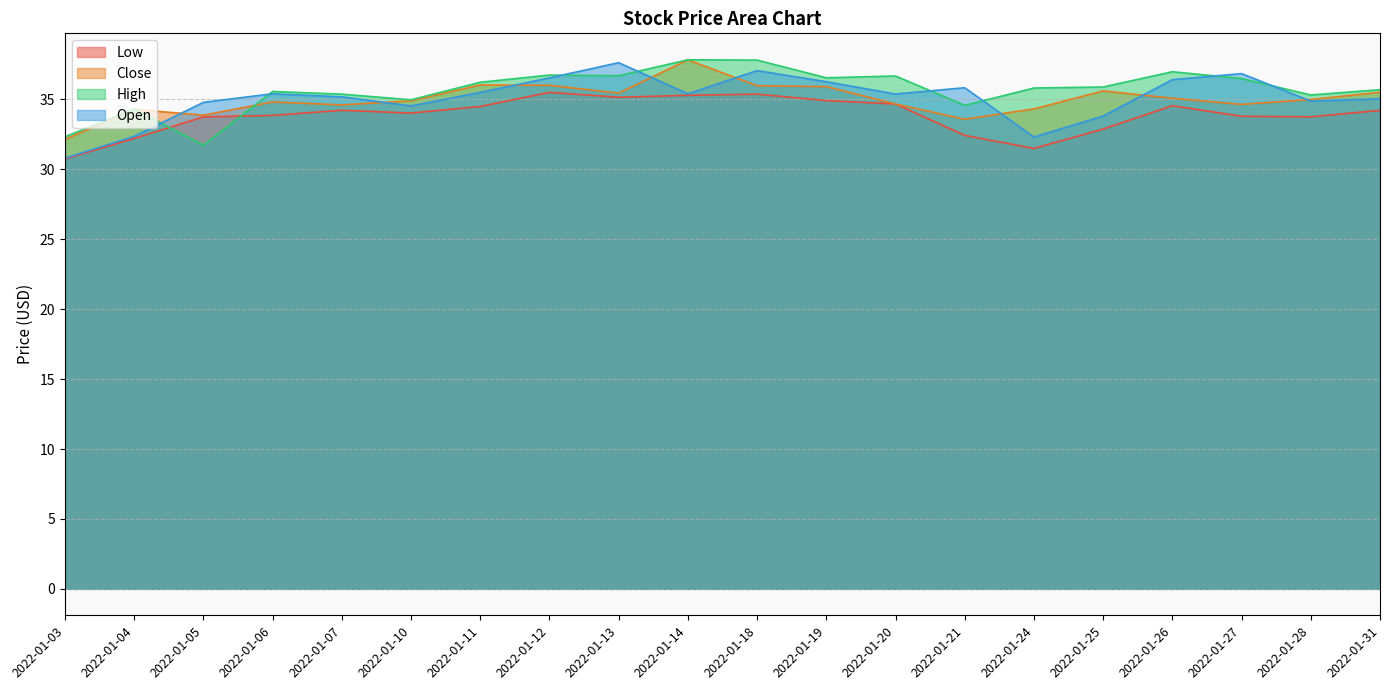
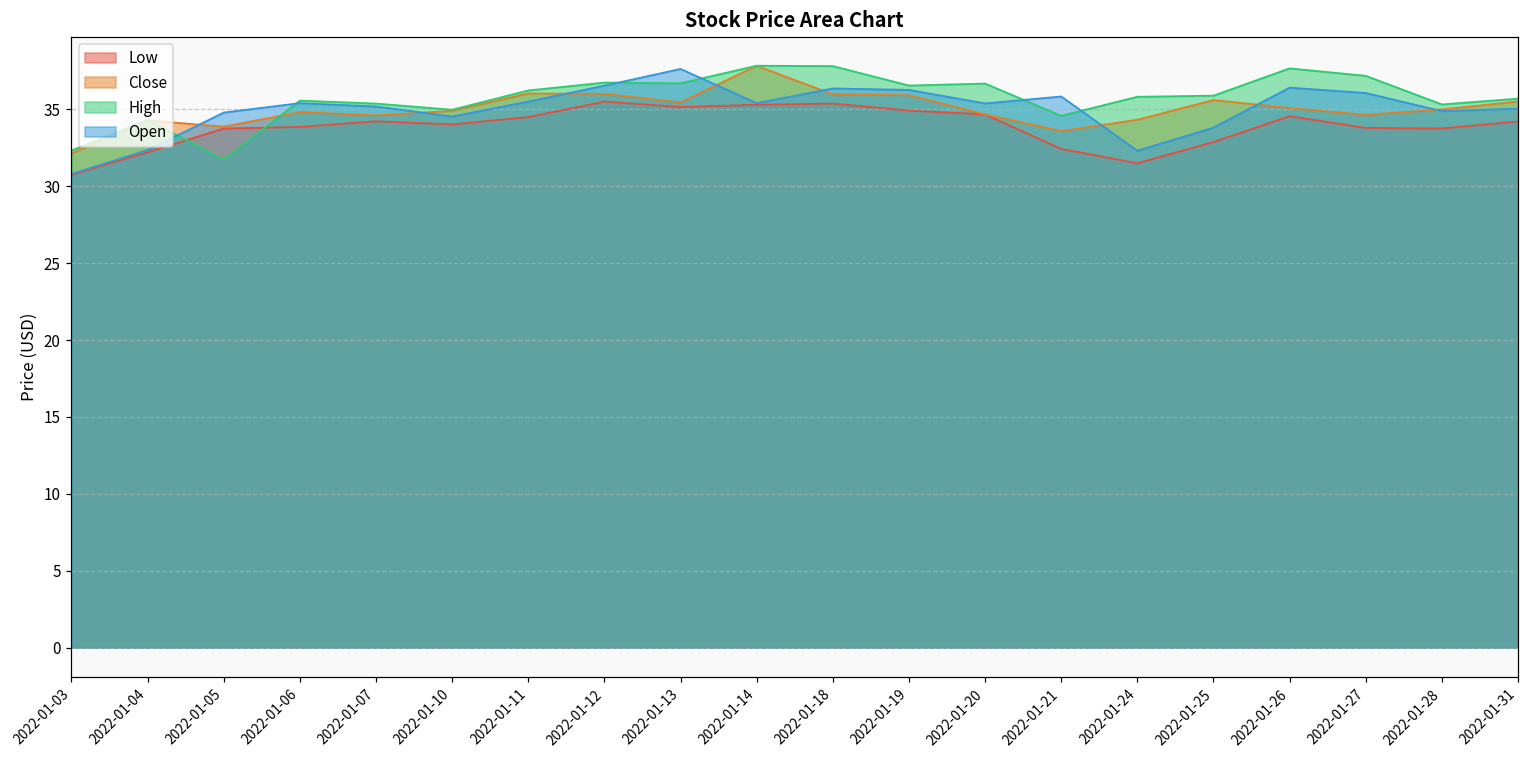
  {
    "High": {
      "2022-01-03": 32.3,
      "2022-01-05": 31.7,
      "2022-01-07": 35.4,
      "2022-01-11": 36.2,
      "2022-01-12": 36.7,
      "2022-01-13": 36.7,
      "2022-01-18": 37.8,
      "2022-01-19": 36.5,
      "2022-01-20": 36.7,
      "2022-01-21": 34.6,
      "2022-01-24": 35.8,
      "2022-01-25": 35.9,
-     "2022-01-26": 37.0,
-     "2022-01-27": 36.5,
+     "2022-01-26": 37.7,
+     "2022-01-27": 37.2,
      "2022-01-28": 35.3
    },
    "Open": {
      "2022-01-05": 34.8,
      "2022-01-07": 35.2,
      "2022-01-10": 34.5,
      "2022-01-11": 35.5,
      "2022-01-12": 36.5,
      "2022-01-13": 37.6,
-     "2022-01-18": 37.1,
+     "2022-01-18": 36.4,
      "2022-01-19": 36.3,
      "2022-01-20": 35.4,
      "2022-01-21": 35.8,
      "2022-01-24": 32.3,
      "2022-01-25": 33.8,
      "2022-01-26": 36.4,
-     "2022-01-27": 36.8,
+     "2022-01-27": 36.1,
      "2022-01-31": 35.0
    }
  }
